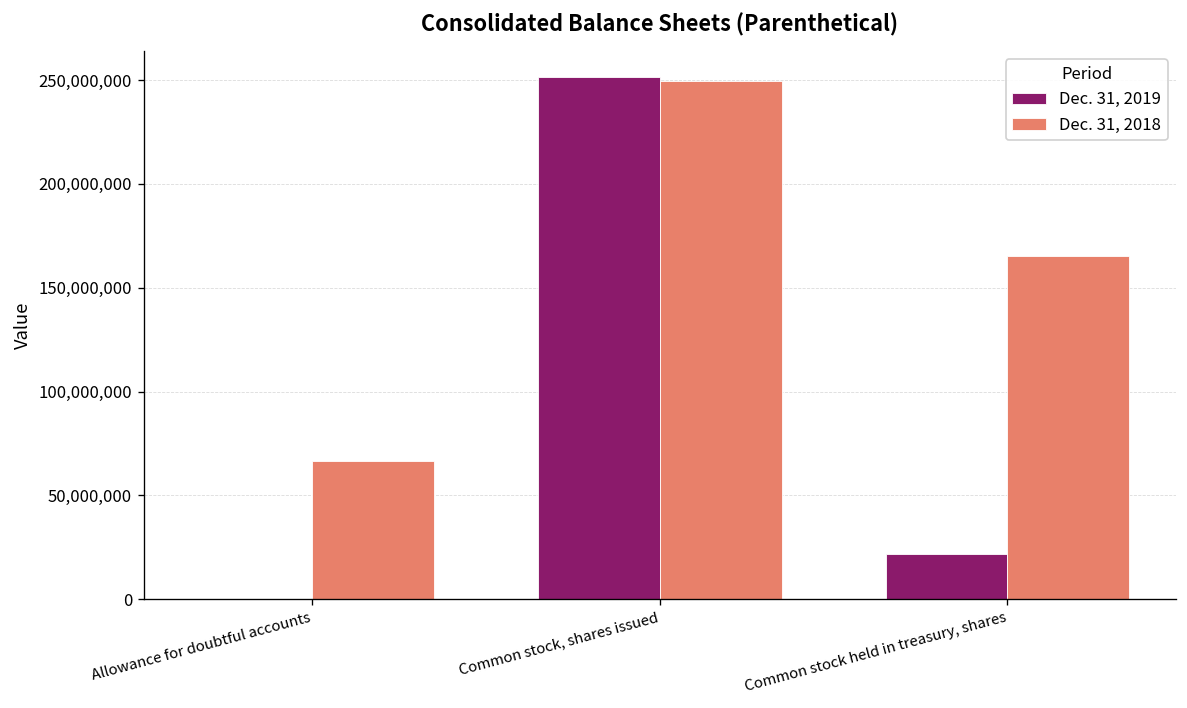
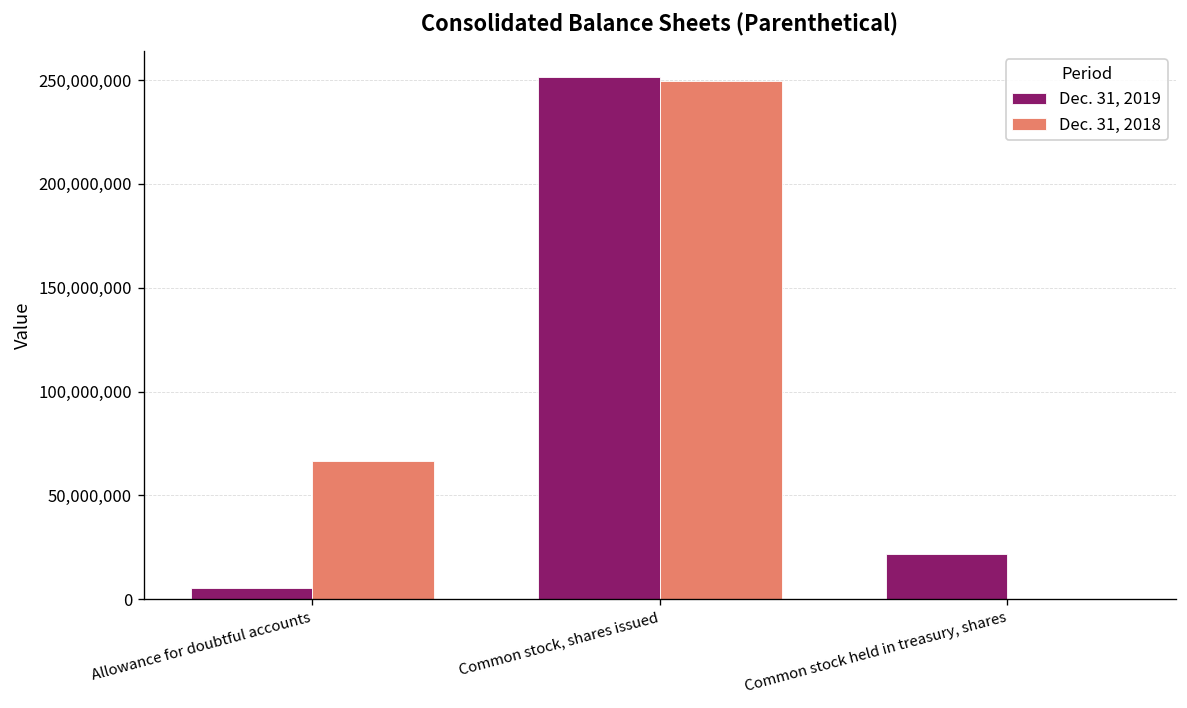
  {
    "Dec. 31, 2019": {
-     "Allowance for doubtful accounts": "0",
+     "Allowance for doubtful accounts": "6,000,000",
      "Common stock, shares issued": "251,000,000",
      "Common stock held in treasury, shares": "22,000,000"
    },
    "Dec. 31, 2018": {
      "Allowance for doubtful accounts": "67,000,000",
      "Common stock, shares issued": "250,000,000",
-     "Common stock held in treasury, shares": "165,000,000"
+     "Common stock held in treasury, shares": "0"
    }
  }
